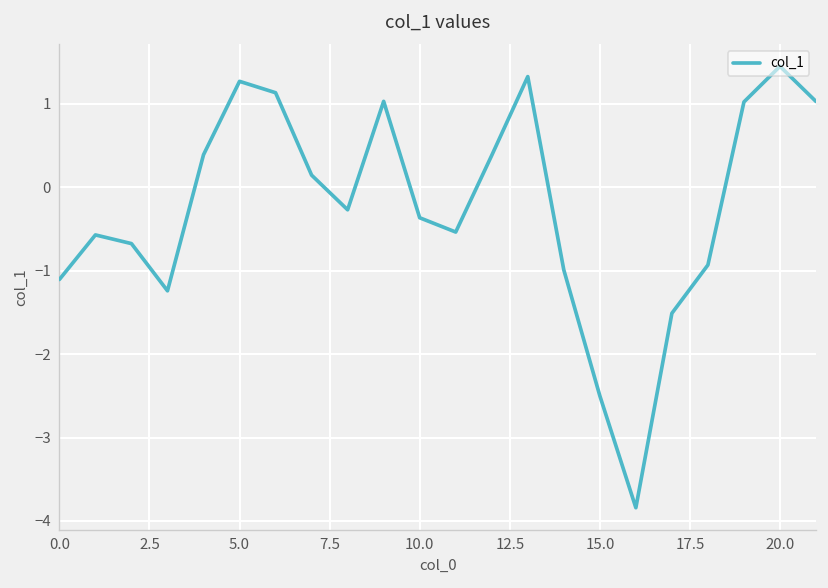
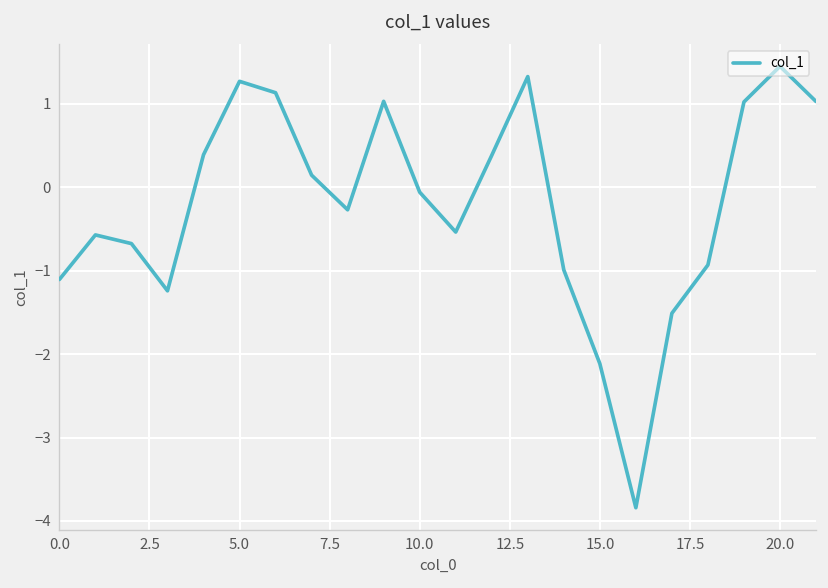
  {
    "0.0": -1.1,
    "5.0": 1.3,
-   "10.0": -0.4,
-   "15.0": -2.5
+   "10.0": -0.1,
+   "15.0": -2.1
  }
